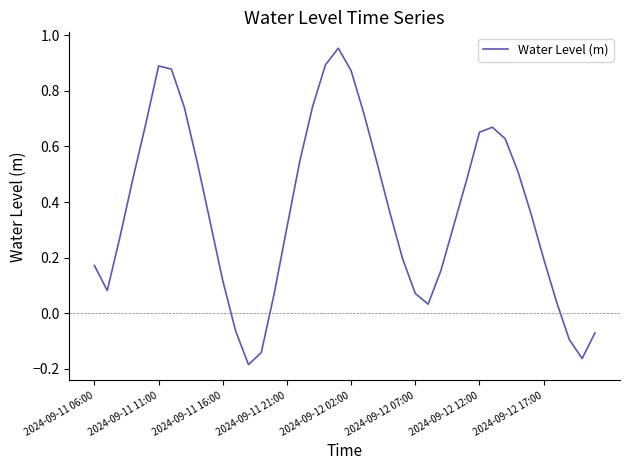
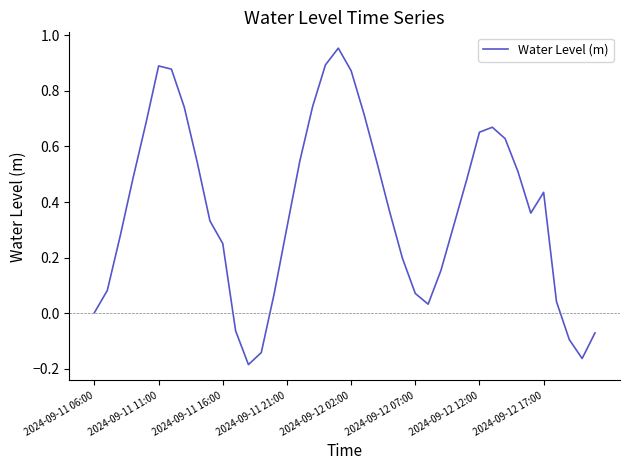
  {
-   "2024-09-11 06:00": 0.17,
+   "2024-09-11 06:00": 0.00,
    "2024-09-11 11:00": 0.89,
-   "2024-09-11 16:00": 0.12,
+   "2024-09-11 16:00": 0.25,
    "2024-09-11 21:00": 0.31,
    "2024-09-12 02:00": 0.87,
    "2024-09-12 07:00": 0.07,
    "2024-09-12 12:00": 0.65,
-   "2024-09-12 17:00": 0.20
+   "2024-09-12 17:00": 0.43
  }
